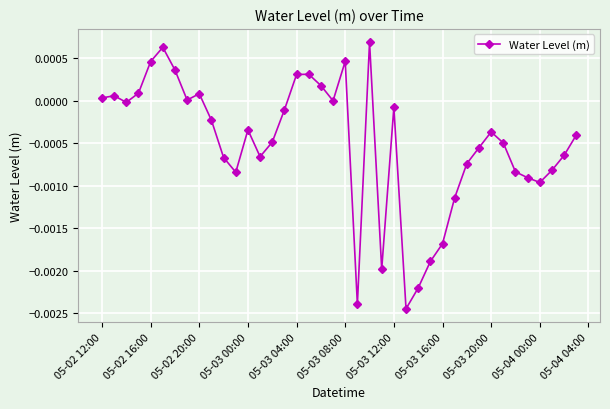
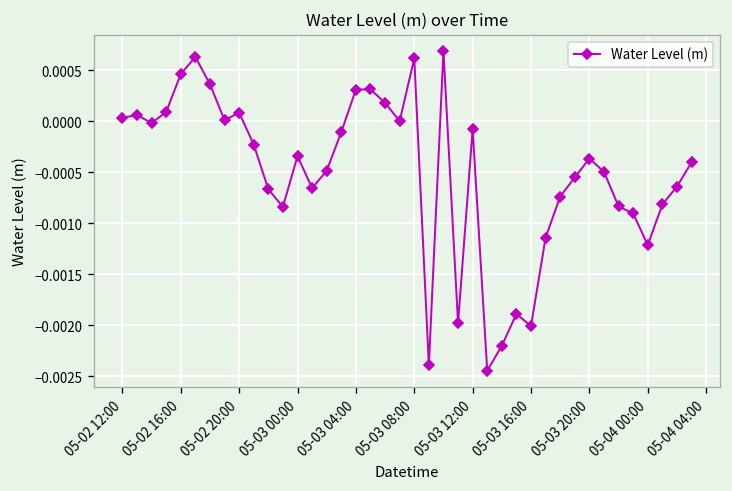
  {
    "05-02 12:00": 0.0000,
    "05-02 16:00": 0.0005,
    "05-02 20:00": 0.0001,
    "05-03 00:00": -0.0003,
    "05-03 04:00": 0.0003,
-   "05-03 08:00": 0.0005,
+   "05-03 08:00": 0.0006,
    "05-03 12:00": -0.0001,
-   "05-03 16:00": -0.0017,
+   "05-03 16:00": -0.0020,
    "05-03 20:00": -0.0004,
-   "05-04 00:00": -0.0010
+   "05-04 00:00": -0.0012
  }
